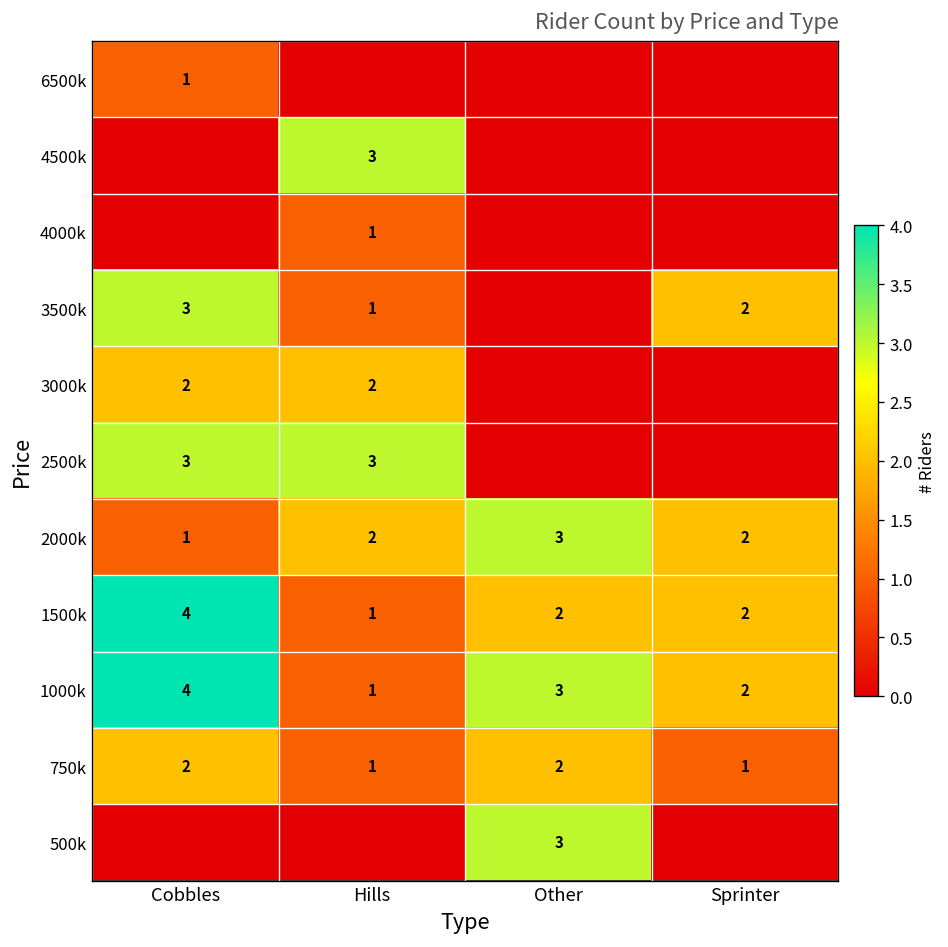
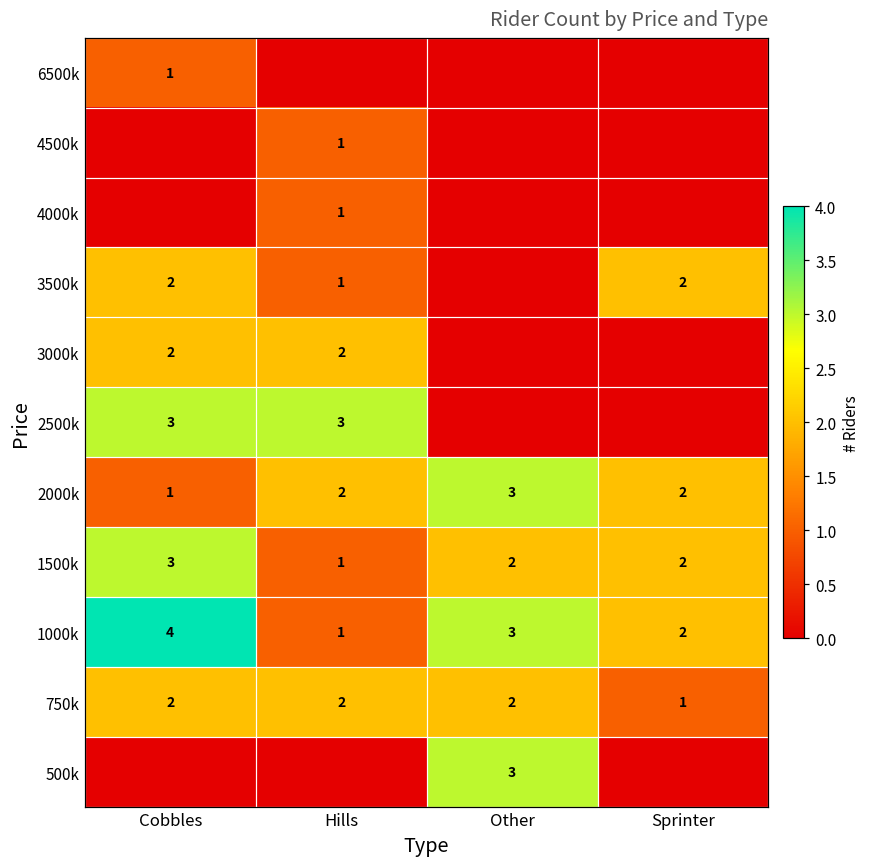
  {
    "6500k": {
      "Cobbles": 1
    },
    "4500k": {
-     "Hills": 3
+     "Hills": 1
    },
    "4000k": {
      "Hills": 1
    },
    "3500k": {
-     "Cobbles": 3,
+     "Cobbles": 2,
      "Hills": 1,
      "Sprinter": 2
    },
    "3000k": {
      "Cobbles": 2,
      "Hills": 2
    },
    "2500k": {
      "Cobbles": 3,
      "Hills": 3
    },
    "2000k": {
      "Cobbles": 1,
      "Hills": 2,
      "Other": 3,
      "Sprinter": 2
    },
    "1500k": {
-     "Cobbles": 4,
+     "Cobbles": 3,
      "Hills": 1,
      "Other": 2,
      "Sprinter": 2
    },
    "1000k": {
      "Cobbles": 4,
      "Hills": 1,
      "Other": 3,
      "Sprinter": 2
    },
    "750k": {
      "Cobbles": 2,
-     "Hills": 1,
+     "Hills": 2,
      "Other": 2,
      "Sprinter": 1
    },
    "500k": {
      "Other": 3
    }
  }
